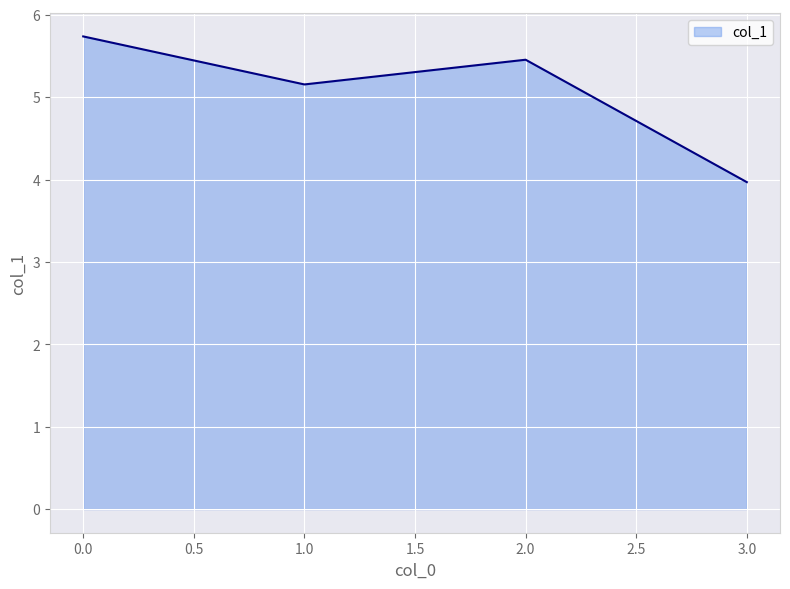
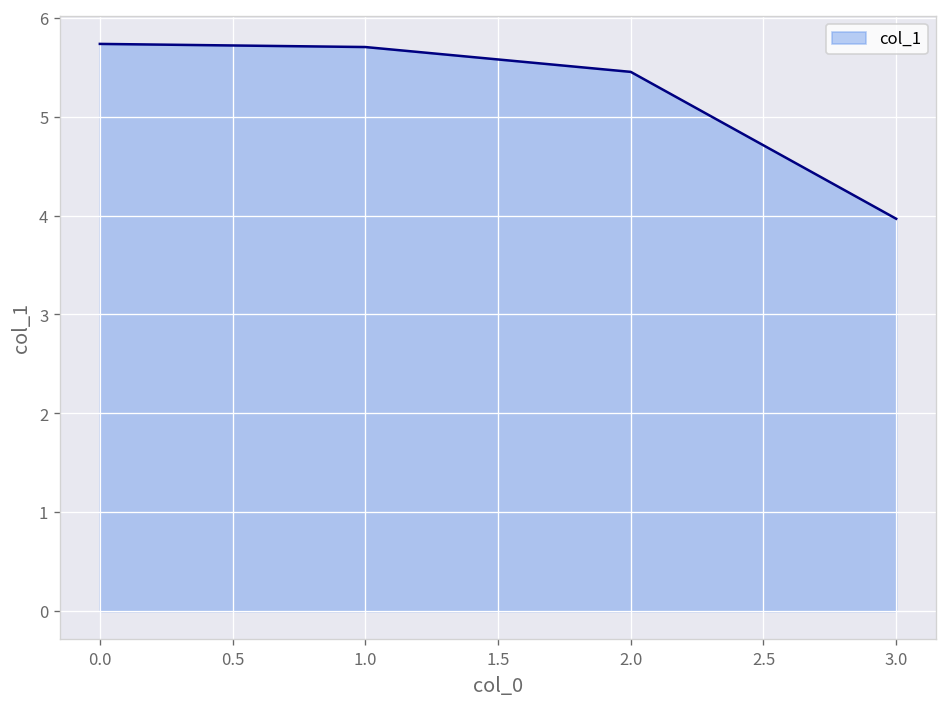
  {
    "0.0": 5.7,
-   "1.0": 5.2,
+   "1.0": 5.7,
    "2.0": 5.5,
    "3.0": 4.0
  }
